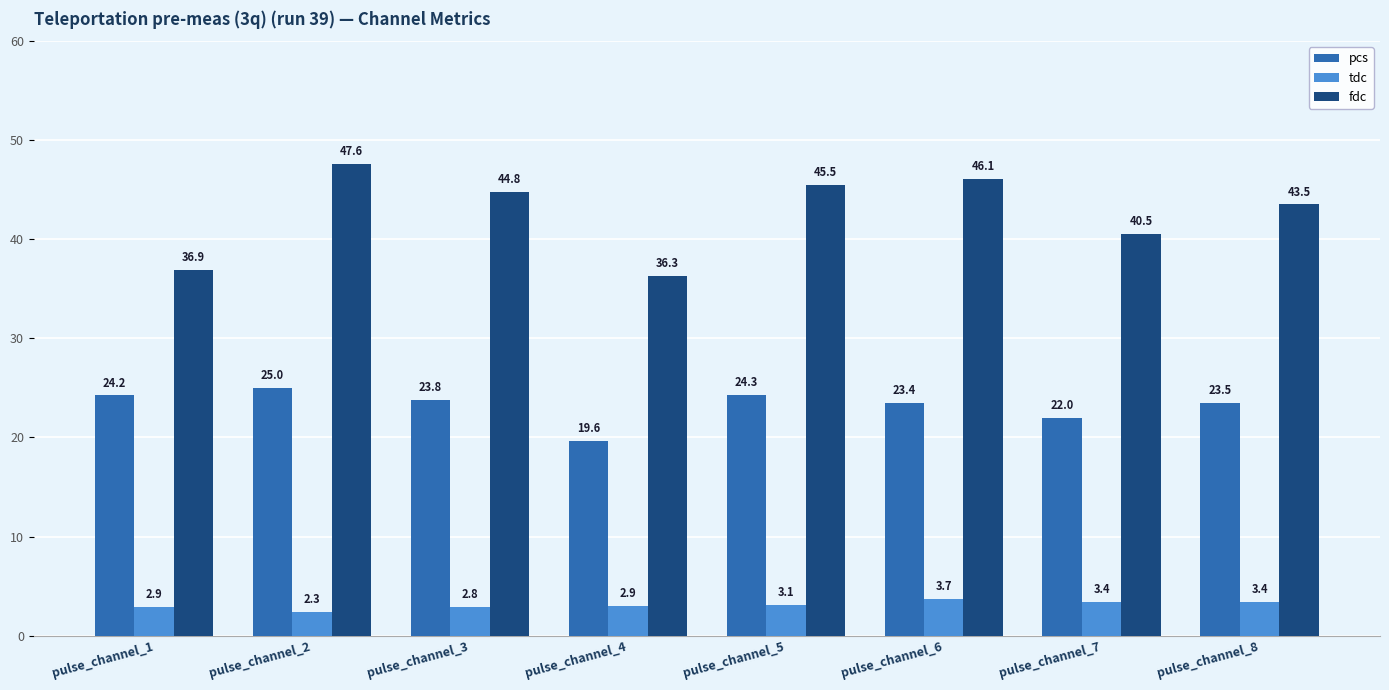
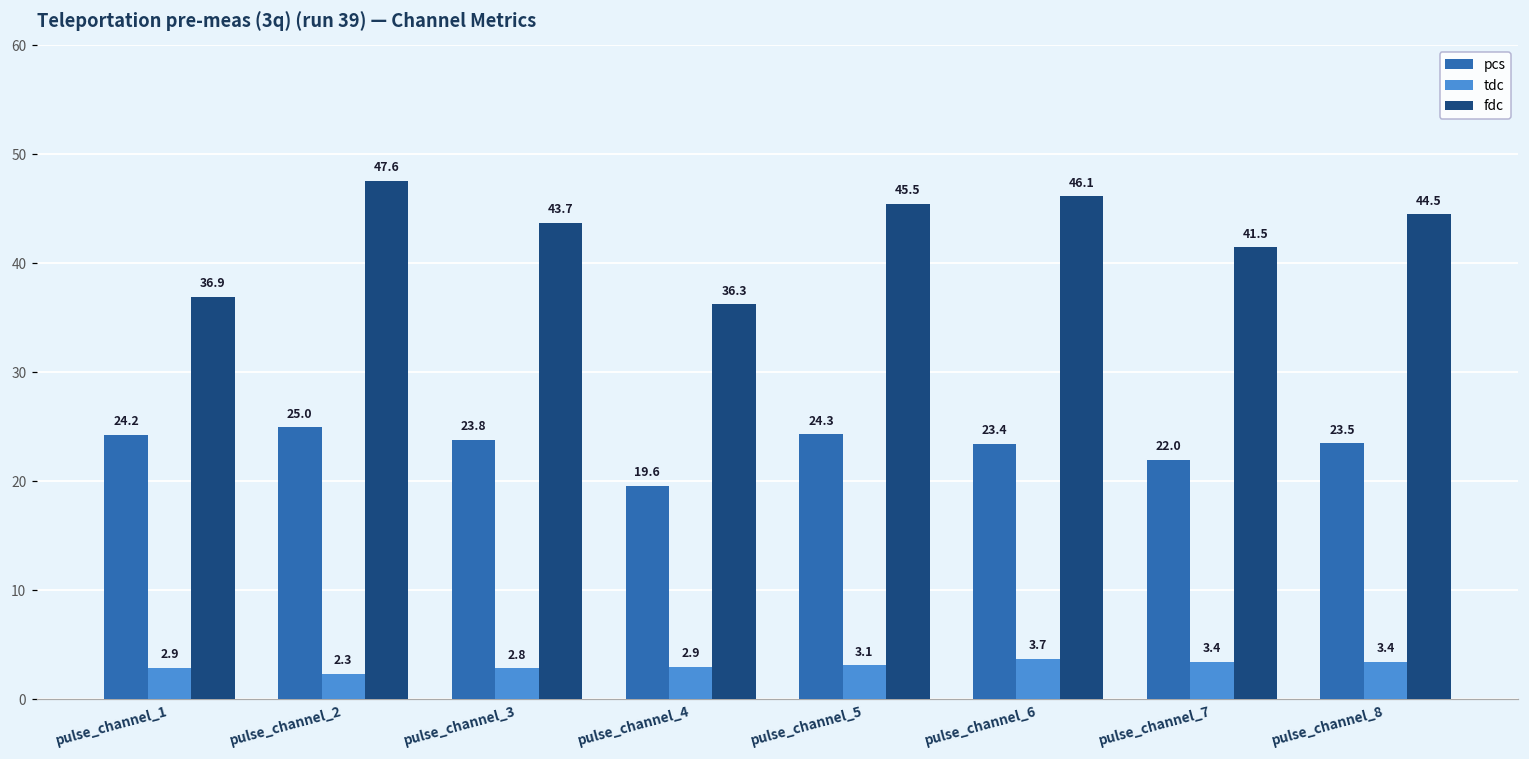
  {
    "fdc": {
      "pulse_channel_1": 36.9,
      "pulse_channel_2": 47.6,
-     "pulse_channel_3": 44.8,
+     "pulse_channel_3": 43.7,
      "pulse_channel_4": 36.3,
      "pulse_channel_5": 45.5,
      "pulse_channel_6": 46.1,
-     "pulse_channel_7": 40.5,
-     "pulse_channel_8": 43.5
+     "pulse_channel_7": 41.5,
+     "pulse_channel_8": 44.5
    }
  }
